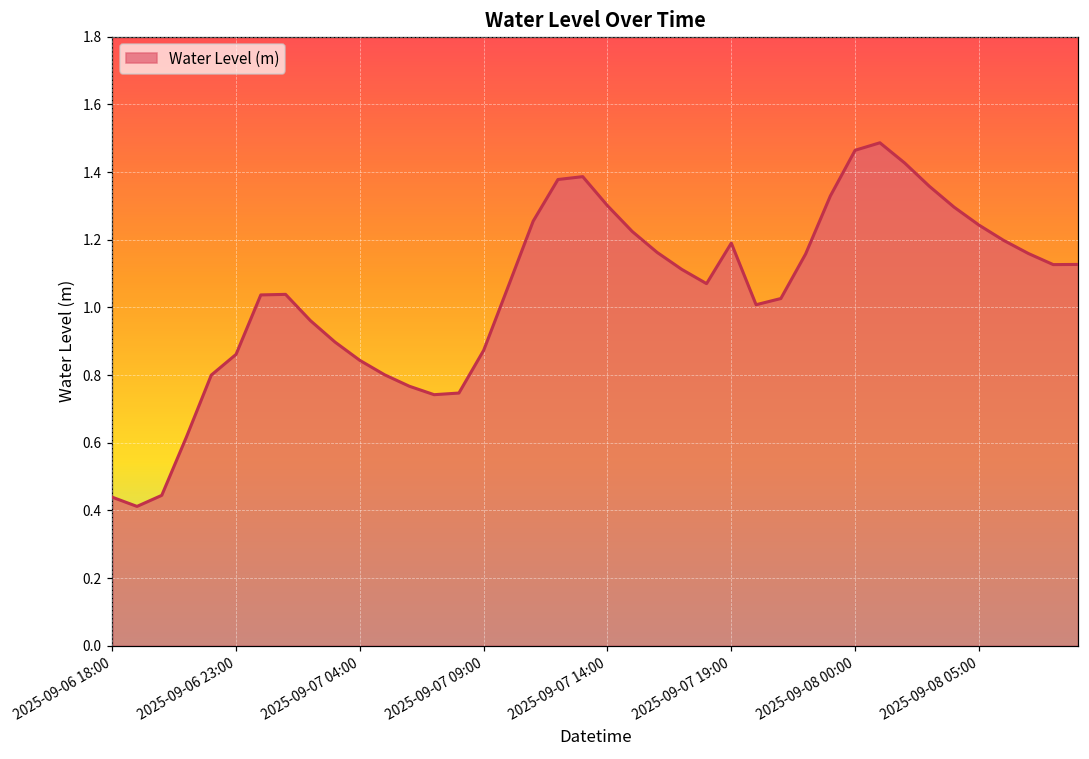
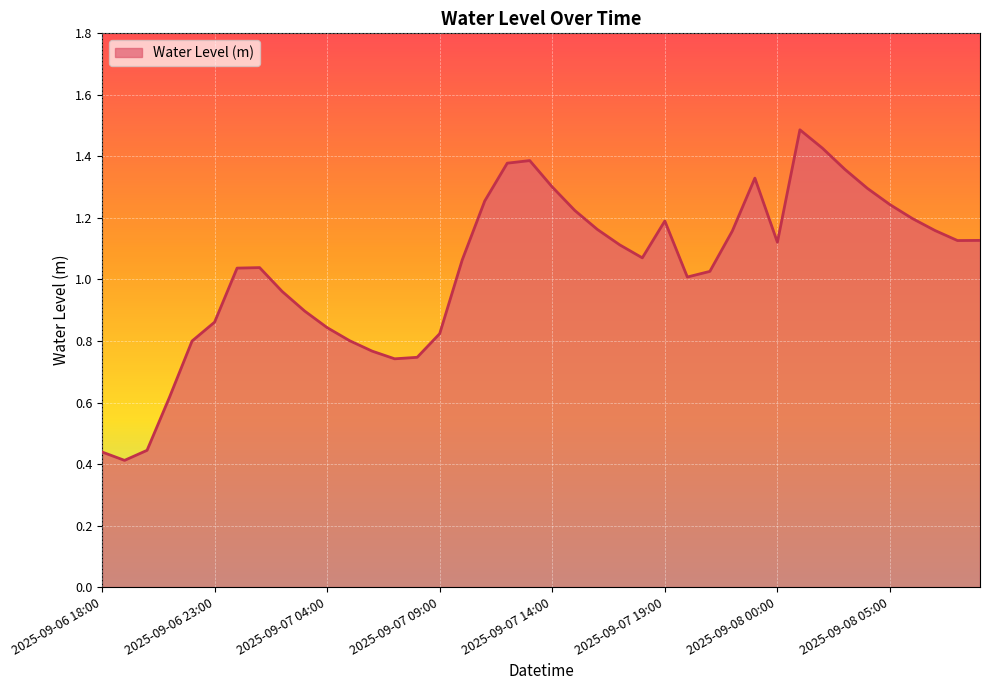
  {
    "2025-09-06 18:00": 0.44,
    "2025-09-06 23:00": 0.86,
    "2025-09-07 04:00": 0.84,
-   "2025-09-07 09:00": 0.87,
+   "2025-09-07 09:00": 0.82,
    "2025-09-07 14:00": 1.30,
    "2025-09-07 19:00": 1.19,
-   "2025-09-08 00:00": 1.46,
+   "2025-09-08 00:00": 1.12,
    "2025-09-08 05:00": 1.24
  }
